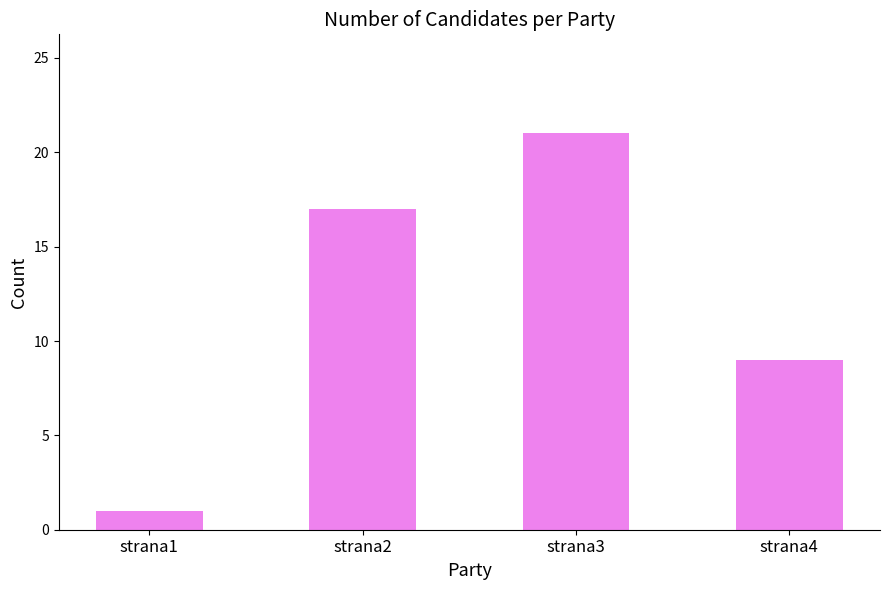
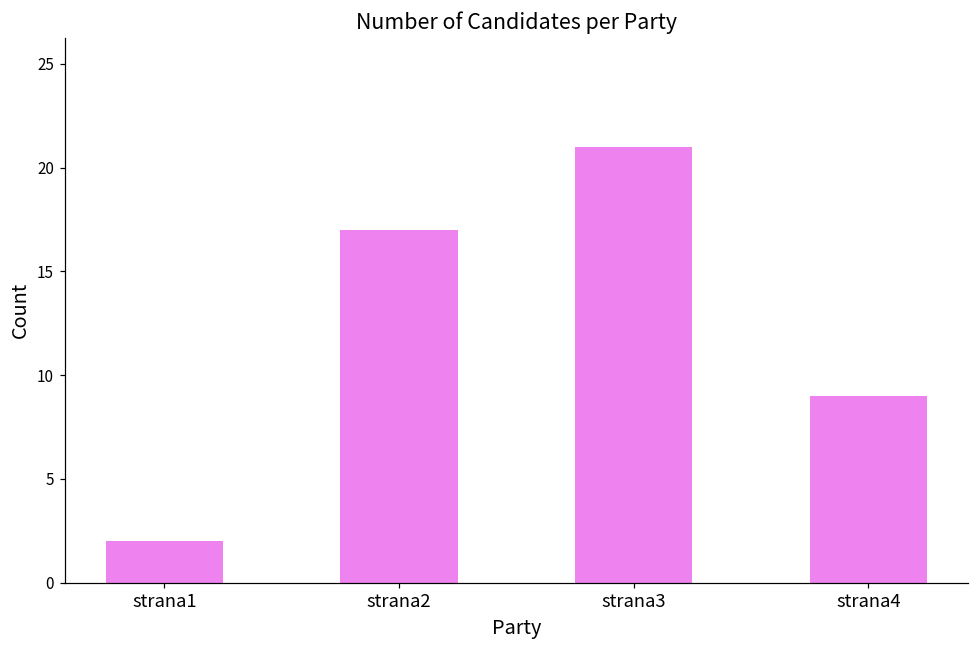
  {
-   "strana1": 1,
+   "strana1": 2,
    "strana2": 17,
    "strana3": 21,
    "strana4": 9
  }
